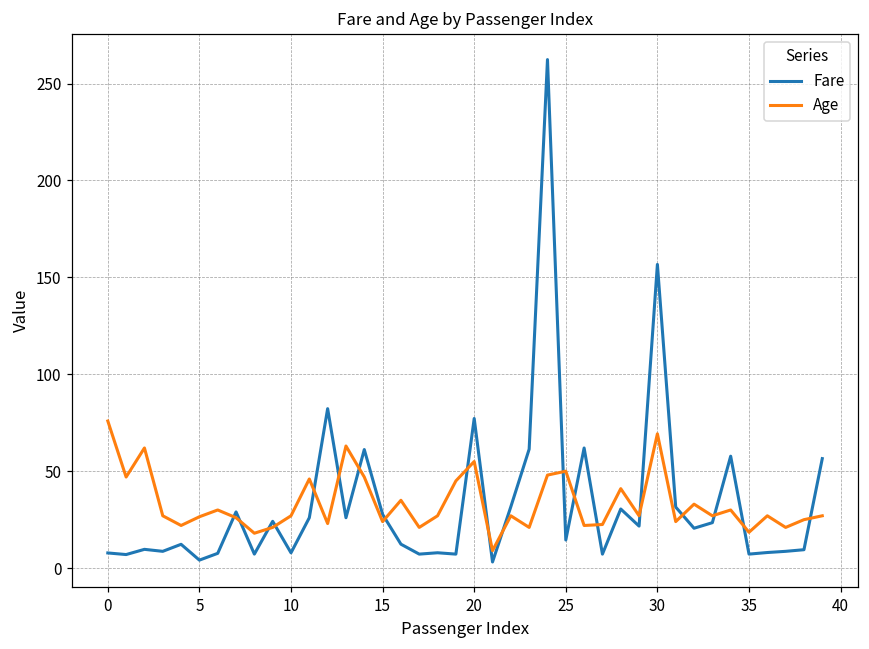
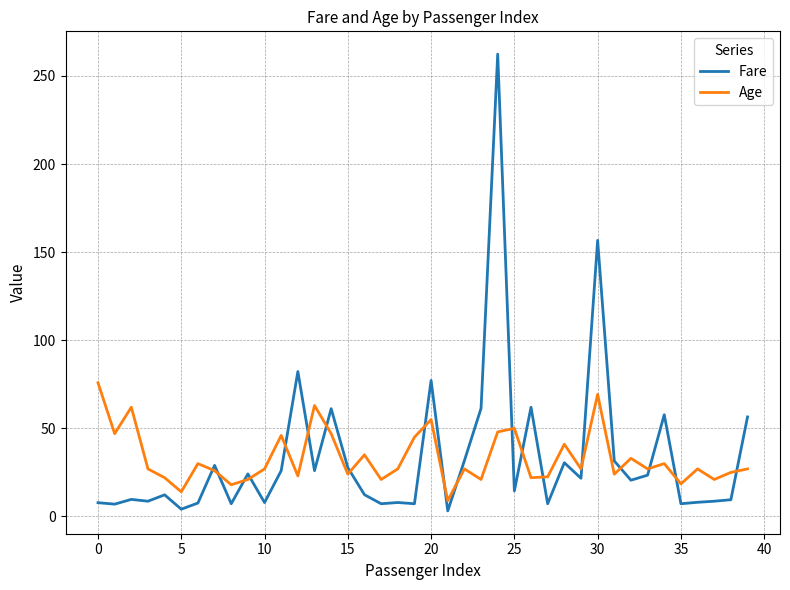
  {
    "Fare": {
      "0": 8,
      "5": 4,
      "10": 8,
      "15": 28,
      "20": 77,
      "25": 15,
      "30": 157,
      "35": 7
    },
    "Age": {
      "0": 76,
-     "5": 27,
+     "5": 14,
      "10": 27,
      "15": 24,
      "20": 55,
      "25": 50,
      "30": 69,
      "35": 19
    }
  }
